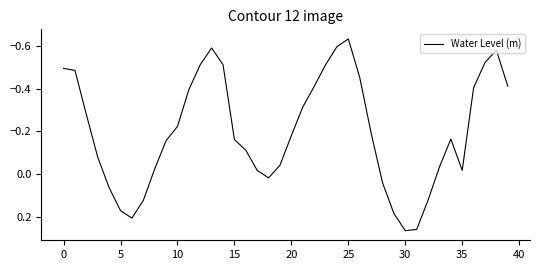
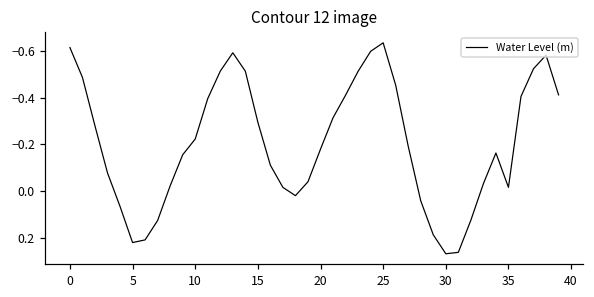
  {
-   "0": -0.49,
-   "5": 0.17,
+   "0": -0.61,
+   "5": 0.22,
    "10": -0.22,
-   "15": -0.16,
+   "15": -0.29,
    "20": -0.18,
    "25": -0.63,
    "30": 0.27,
    "35": -0.02
  }
